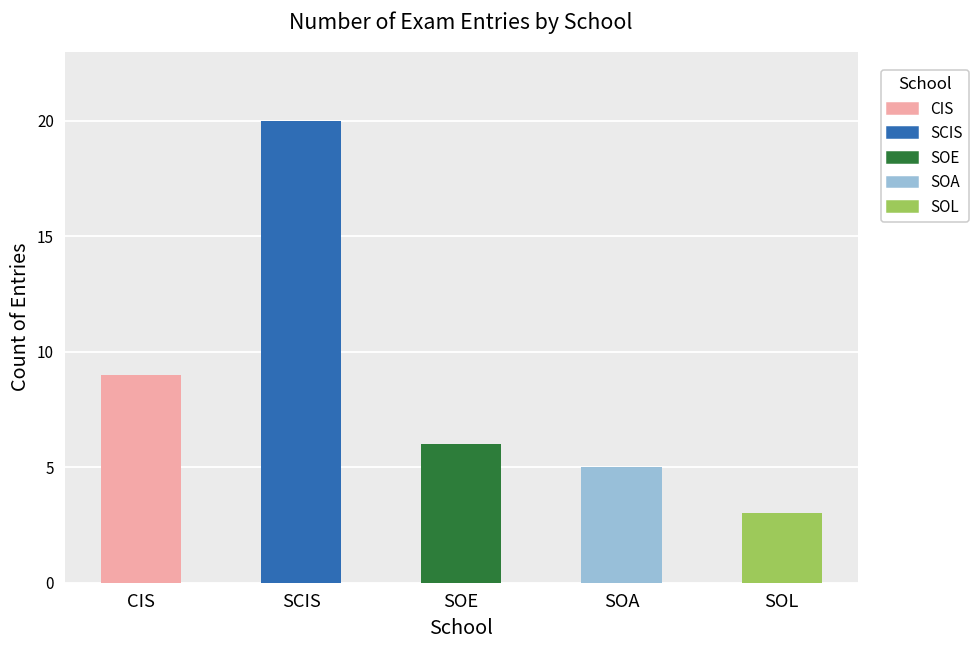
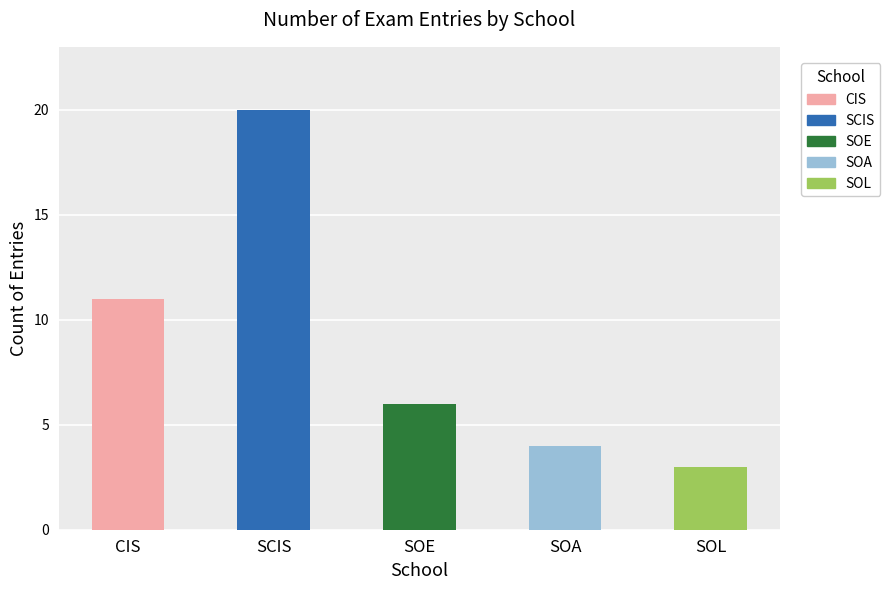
  {
-   "CIS": 9,
+   "CIS": 11,
    "SCIS": 20,
    "SOE": 6,
-   "SOA": 5,
+   "SOA": 4,
    "SOL": 3
  }
